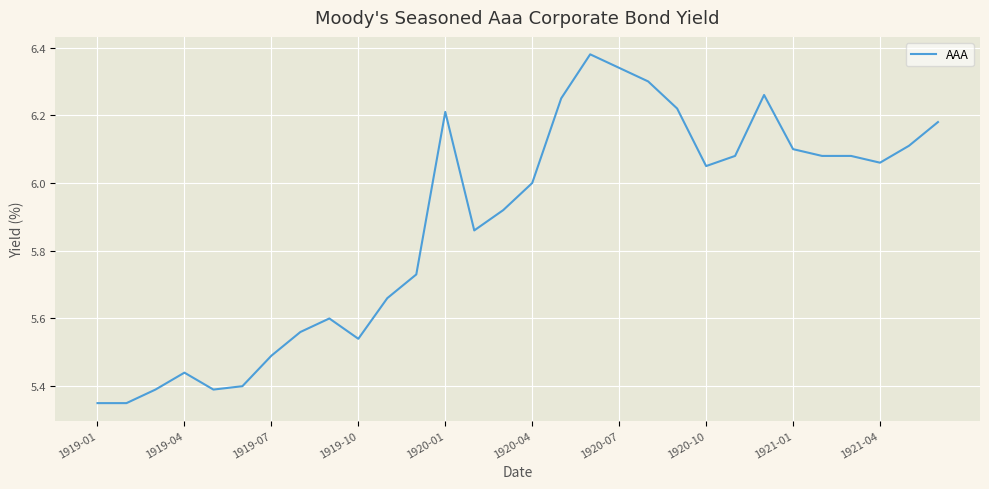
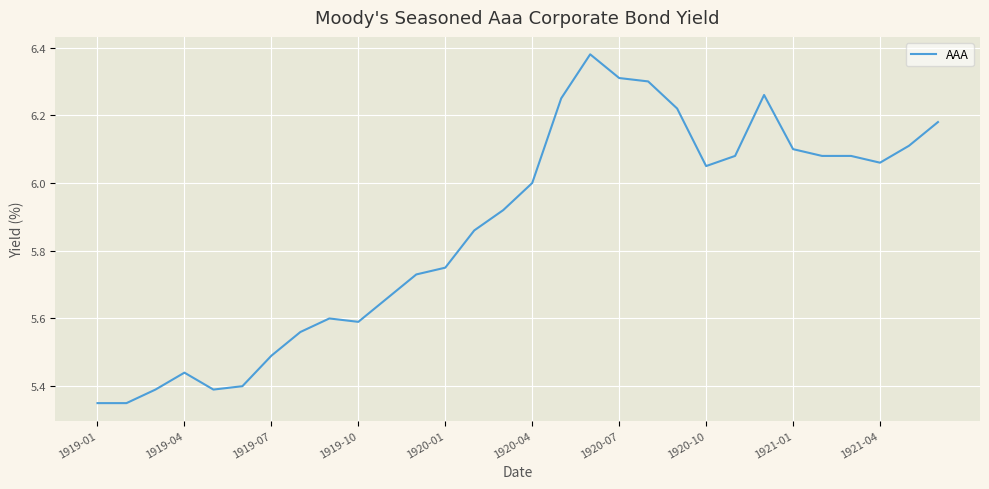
  {
    "1919-01": 5.35,
    "1919-04": 5.44,
    "1919-07": 5.49,
-   "1919-10": 5.54,
-   "1920-01": 6.21,
+   "1919-10": 5.59,
+   "1920-01": 5.75,
    "1920-04": 6.00,
-   "1920-07": 6.34,
+   "1920-07": 6.31,
    "1920-10": 6.05,
    "1921-01": 6.10,
    "1921-04": 6.06
  }
